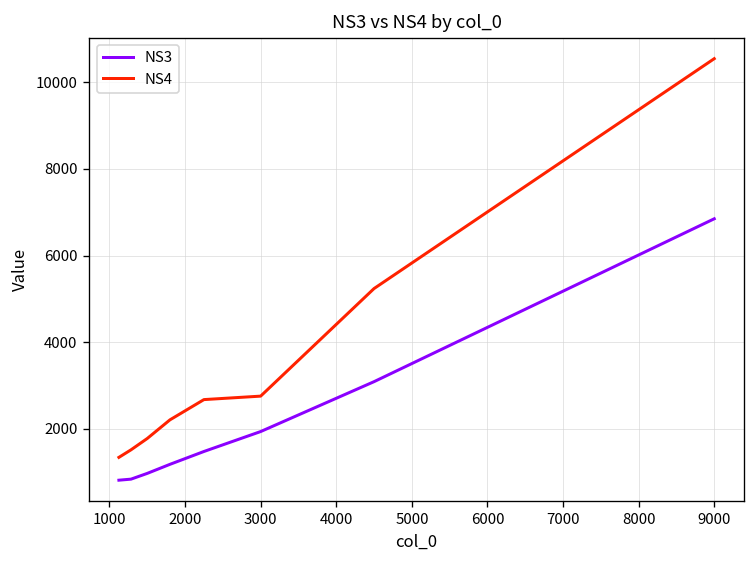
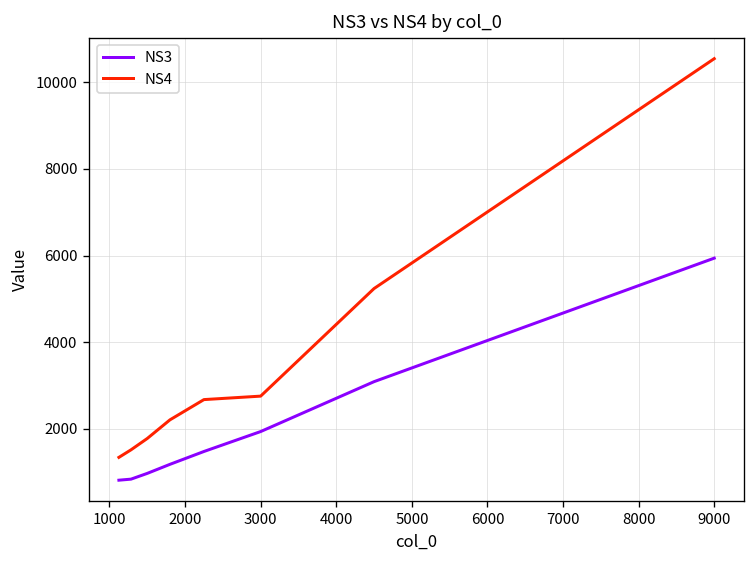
  {
    "NS3": {
      "3000": 1900,
-     "9000": 6900
+     "9000": 5900
    },
    "NS4": {
      "3000": 2800,
      "9000": 10500
    }
  }
